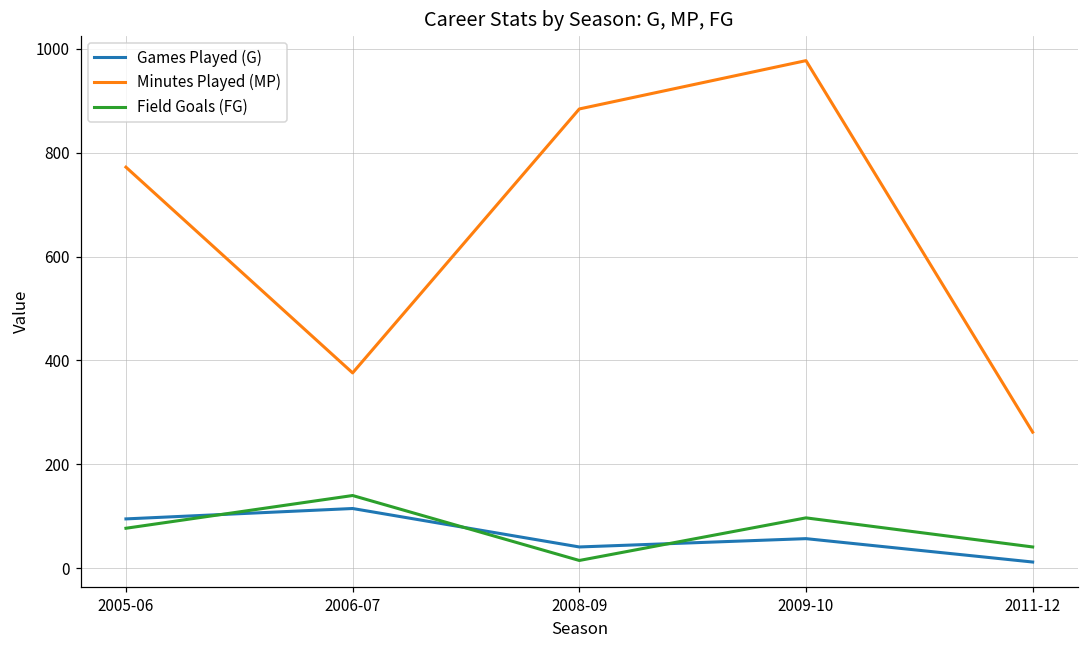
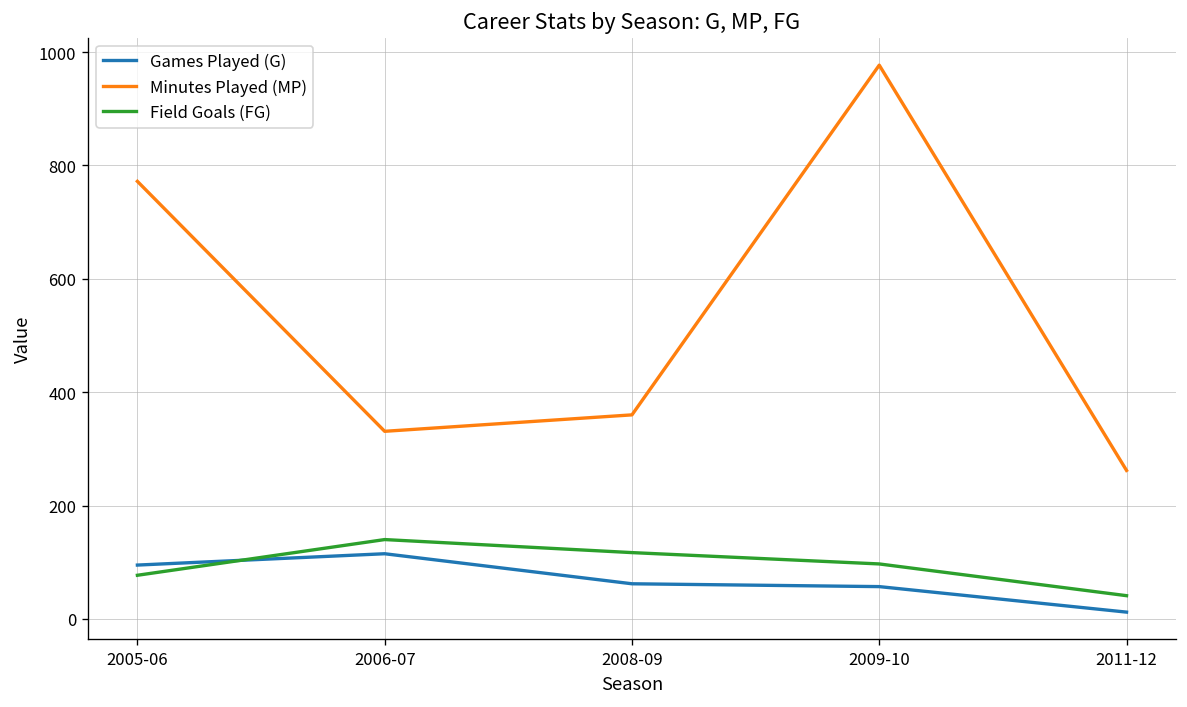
  {
    "Games Played (G)": {
      "2005-06": 100,
      "2006-07": 120,
-     "2008-09": 40,
+     "2008-09": 60,
      "2009-10": 60,
      "2011-12": 10
    },
    "Minutes Played (MP)": {
      "2005-06": 770,
-     "2006-07": 380,
-     "2008-09": 880,
+     "2006-07": 330,
+     "2008-09": 360,
      "2009-10": 980,
      "2011-12": 260
    },
    "Field Goals (FG)": {
      "2005-06": 80,
      "2006-07": 140,
-     "2008-09": 20,
+     "2008-09": 120,
      "2009-10": 100,
      "2011-12": 40
    }
  }
